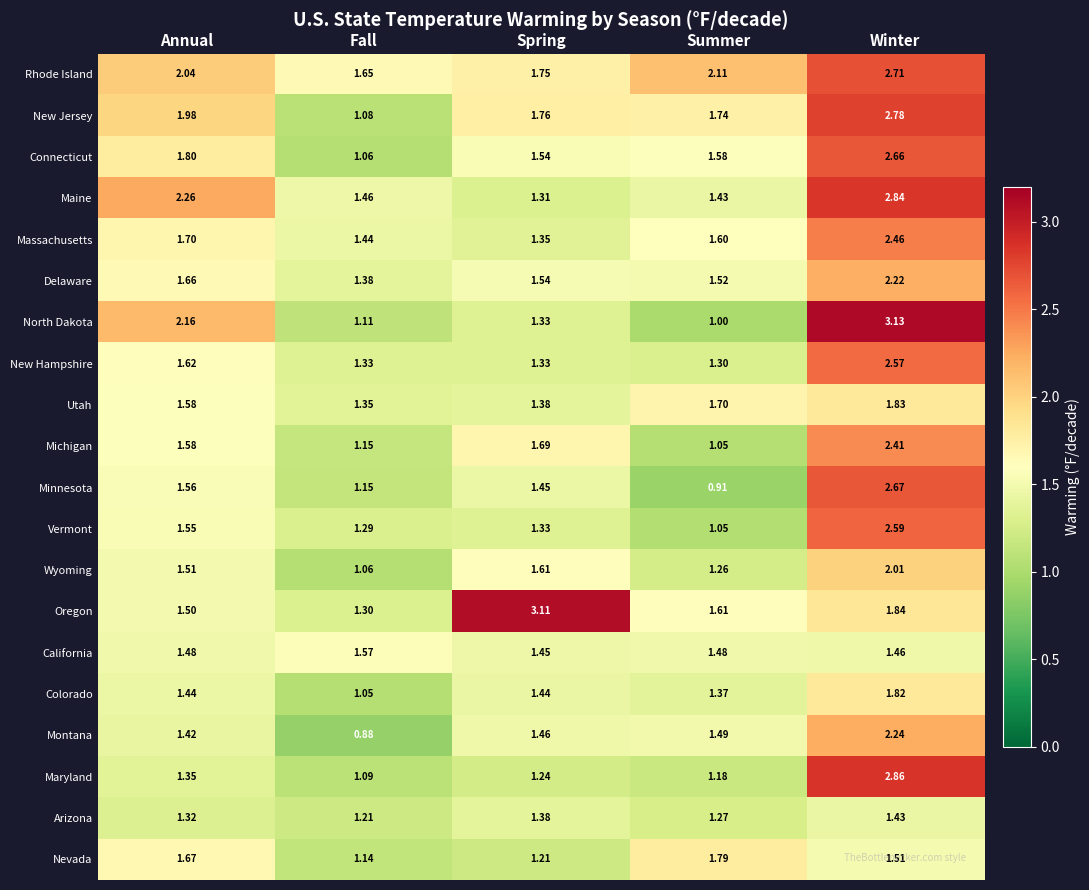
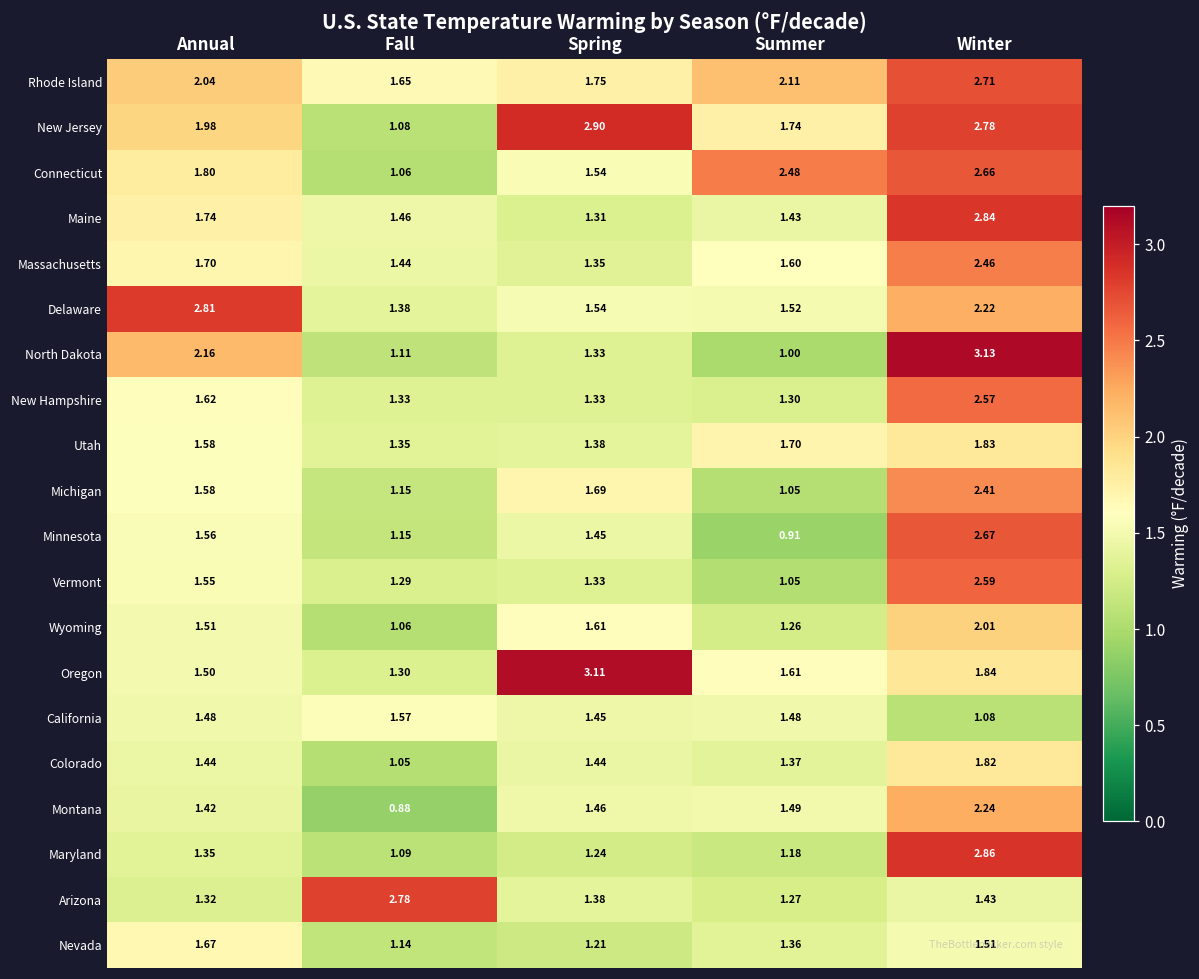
  {
    "Rhode Island": {
      "Annual": 2.04,
      "Fall": 1.65,
      "Spring": 1.75,
      "Summer": 2.11,
      "Winter": 2.71
    },
    "New Jersey": {
      "Annual": 1.98,
      "Fall": 1.08,
-     "Spring": 1.76,
+     "Spring": 2.90,
      "Summer": 1.74,
      "Winter": 2.78
    },
    "Connecticut": {
      "Annual": 1.80,
      "Fall": 1.06,
      "Spring": 1.54,
-     "Summer": 1.58,
+     "Summer": 2.48,
      "Winter": 2.66
    },
    "Maine": {
-     "Annual": 2.26,
+     "Annual": 1.74,
      "Fall": 1.46,
      "Spring": 1.31,
      "Summer": 1.43,
      "Winter": 2.84
    },
    "Massachusetts": {
      "Annual": 1.70,
      "Fall": 1.44,
      "Spring": 1.35,
      "Summer": 1.60,
      "Winter": 2.46
    },
    "Delaware": {
-     "Annual": 1.66,
+     "Annual": 2.81,
      "Fall": 1.38,
      "Spring": 1.54,
      "Summer": 1.52,
      "Winter": 2.22
    },
    "North Dakota": {
      "Annual": 2.16,
      "Fall": 1.11,
      "Spring": 1.33,
      "Summer": 1.00,
      "Winter": 3.13
    },
    "New Hampshire": {
      "Annual": 1.62,
      "Fall": 1.33,
      "Spring": 1.33,
      "Summer": 1.30,
      "Winter": 2.57
    },
    "Utah": {
      "Annual": 1.58,
      "Fall": 1.35,
      "Spring": 1.38,
      "Summer": 1.70,
      "Winter": 1.83
    },
    "Michigan": {
      "Annual": 1.58,
      "Fall": 1.15,
      "Spring": 1.69,
      "Summer": 1.05,
      "Winter": 2.41
    },
    "Minnesota": {
      "Annual": 1.56,
      "Fall": 1.15,
      "Spring": 1.45,
      "Summer": 0.91,
      "Winter": 2.67
    },
    "Vermont": {
      "Annual": 1.55,
      "Fall": 1.29,
      "Spring": 1.33,
      "Summer": 1.05,
      "Winter": 2.59
    },
    "Wyoming": {
      "Annual": 1.51,
      "Fall": 1.06,
      "Spring": 1.61,
      "Summer": 1.26,
      "Winter": 2.01
    },
    "Oregon": {
      "Annual": 1.50,
      "Fall": 1.30,
      "Spring": 3.11,
      "Summer": 1.61,
      "Winter": 1.84
    },
    "California": {
      "Annual": 1.48,
      "Fall": 1.57,
      "Spring": 1.45,
      "Summer": 1.48,
-     "Winter": 1.46
+     "Winter": 1.08
    },
    "Colorado": {
      "Annual": 1.44,
      "Fall": 1.05,
      "Spring": 1.44,
      "Summer": 1.37,
      "Winter": 1.82
    },
    "Montana": {
      "Annual": 1.42,
      "Fall": 0.88,
      "Spring": 1.46,
      "Summer": 1.49,
      "Winter": 2.24
    },
    "Maryland": {
      "Annual": 1.35,
      "Fall": 1.09,
      "Spring": 1.24,
      "Summer": 1.18,
      "Winter": 2.86
    },
    "Arizona": {
      "Annual": 1.32,
-     "Fall": 1.21,
+     "Fall": 2.78,
      "Spring": 1.38,
      "Summer": 1.27,
      "Winter": 1.43
    },
    "Nevada": {
      "Annual": 1.67,
      "Fall": 1.14,
      "Spring": 1.21,
-     "Summer": 1.79
+     "Summer": 1.36
    }
  }
